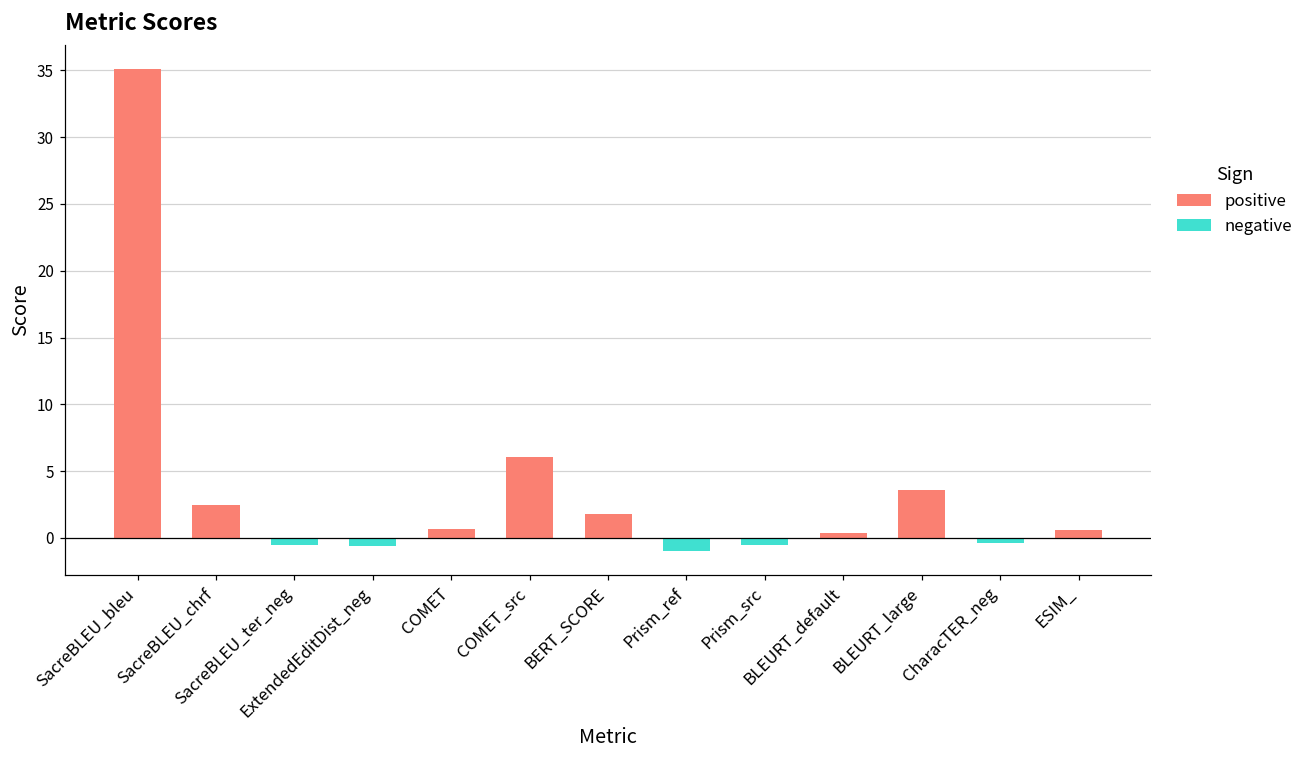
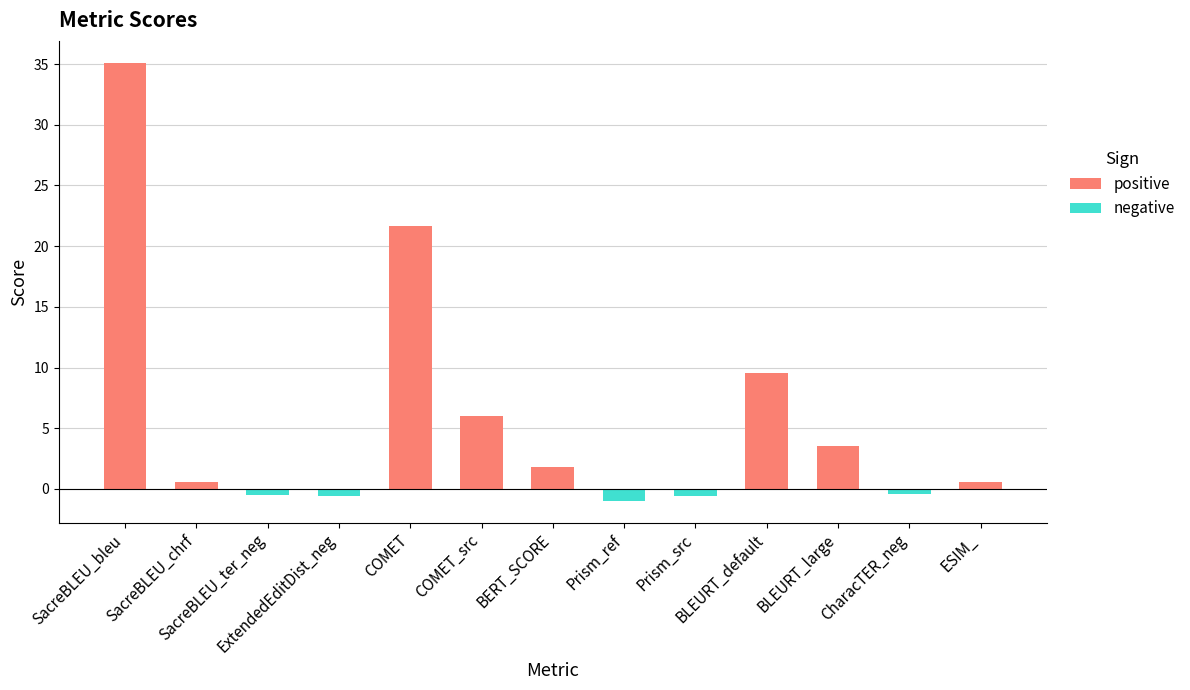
  {
    "SacreBLEU_bleu": 35.1,
-   "SacreBLEU_chrf": 2.4,
+   "SacreBLEU_chrf": 0.6,
    "SacreBLEU_ter_neg": -0.5,
    "ExtendedEditDist_neg": -0.6,
-   "COMET": 0.6,
+   "COMET": 21.6,
    "COMET_src": 6.0,
    "BERT_SCORE": 1.8,
    "Prism_ref": -1.0,
    "Prism_src": -0.5,
-   "BLEURT_default": 0.4,
+   "BLEURT_default": 9.6,
    "BLEURT_large": 3.6,
    "CharacTER_neg": -0.4,
    "ESIM_": 0.6
  }
